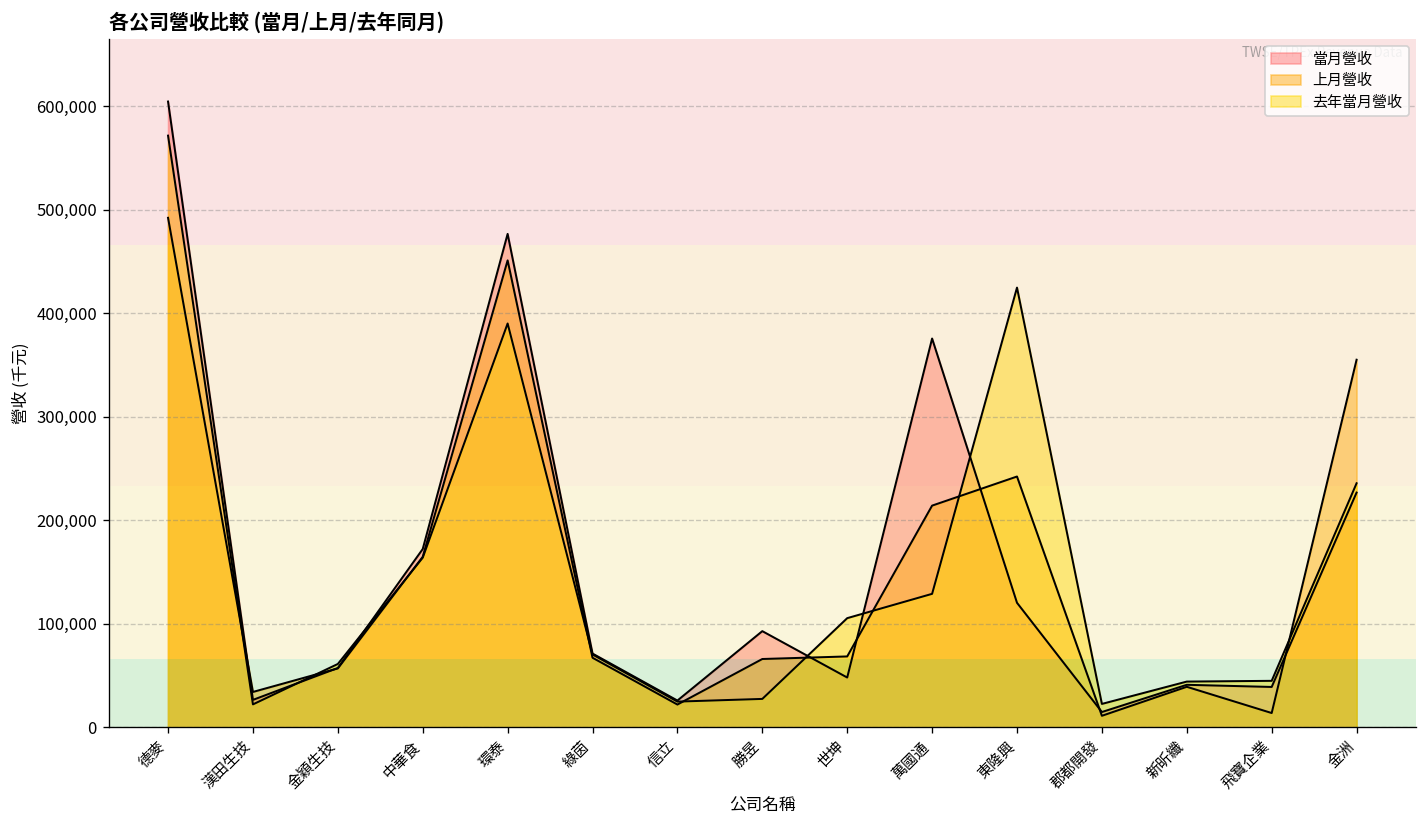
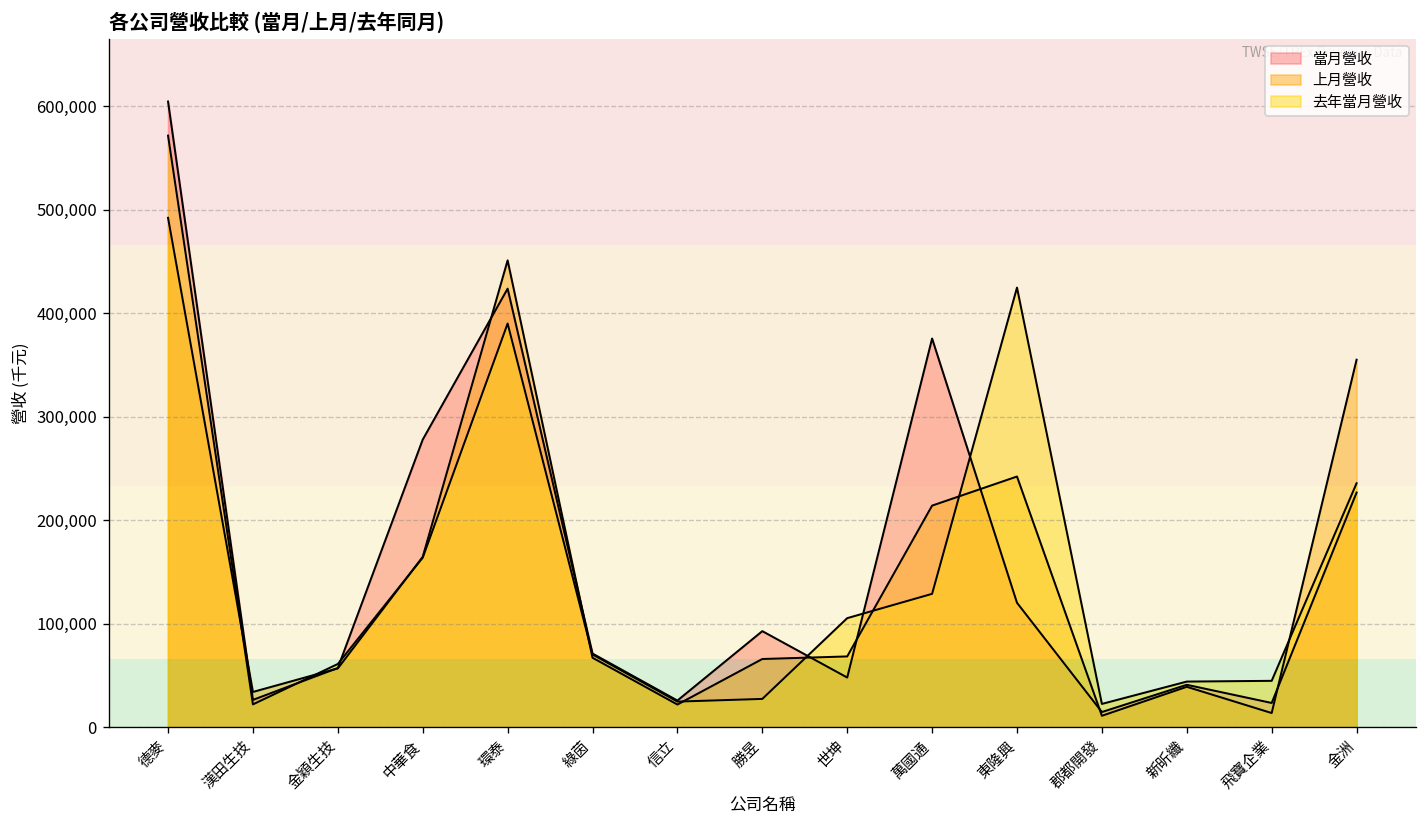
  {
    "當月營收": {
      "德麥": "600,000",
      "漢田生技": "30,000",
-     "中華食": "170,000",
-     "環泰": "480,000",
+     "中華食": "280,000",
+     "環泰": "420,000",
      "勝昱": "90,000",
      "世坤": "50,000",
      "萬國通": "380,000",
      "東隆興": "120,000",
      "郡都開發": "10,000",
-     "飛寶企業": "40,000",
+     "飛寶企業": "20,000",
      "金洲": "230,000"
    }
  }
